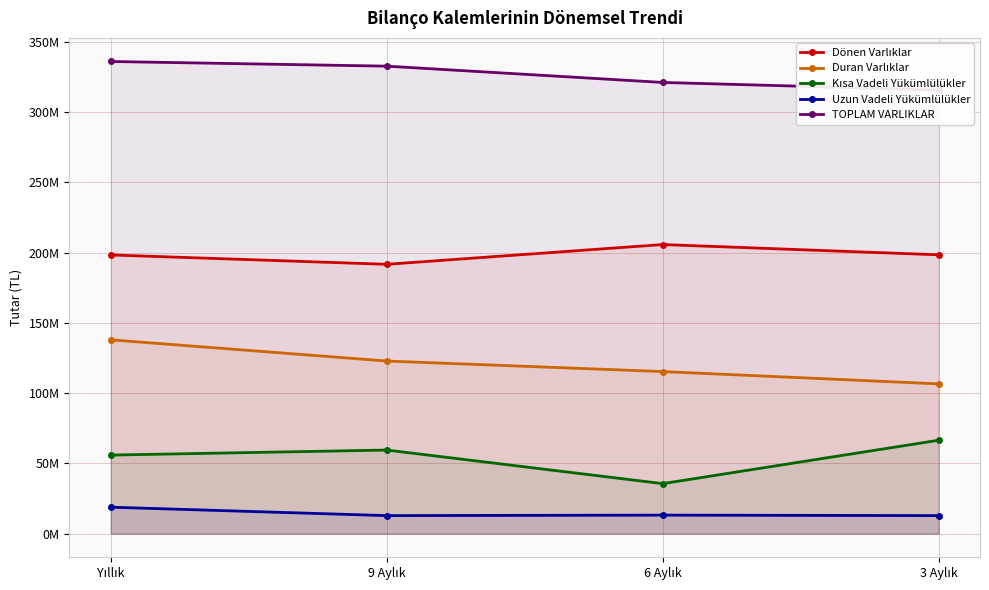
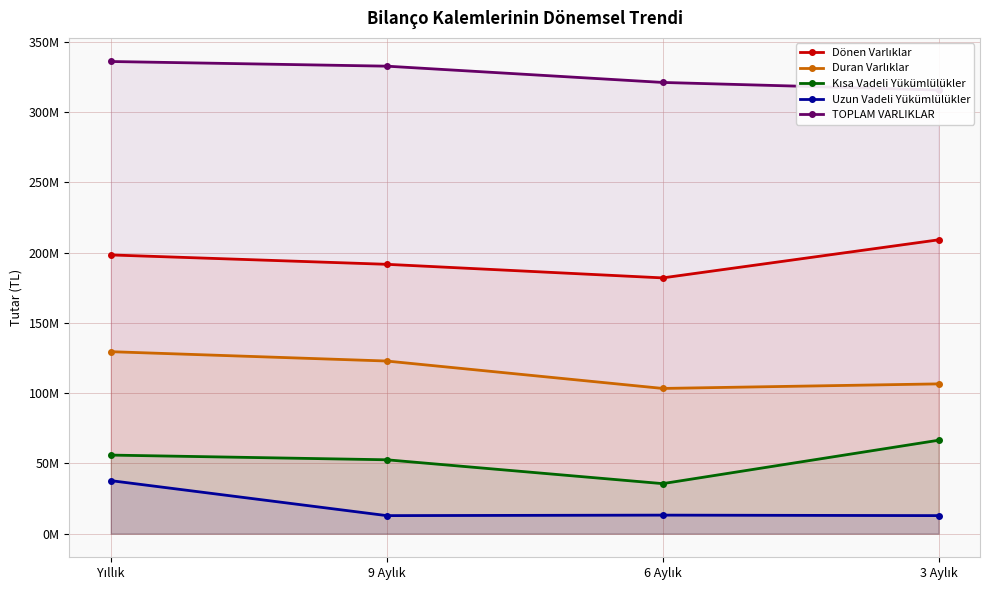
  {
    "Dönen Varlıklar": {
      "Yıllık": 198000000,
      "9 Aylık": 192000000,
-     "6 Aylık": 206000000,
-     "3 Aylık": 198000000
+     "6 Aylık": 182000000,
+     "3 Aylık": 209000000
    },
    "Duran Varlıklar": {
-     "Yıllık": 138000000,
+     "Yıllık": 129000000,
      "9 Aylık": 123000000,
-     "6 Aylık": 115000000,
+     "6 Aylık": 103000000,
      "3 Aylık": 107000000
    },
    "Kısa Vadeli Yükümlülükler": {
      "Yıllık": 56000000,
-     "9 Aylık": 59000000,
+     "9 Aylık": 53000000,
      "6 Aylık": 36000000,
      "3 Aylık": 66000000
    },
    "Uzun Vadeli Yükümlülükler": {
-     "Yıllık": 19000000,
+     "Yıllık": 38000000,
      "9 Aylık": 13000000,
      "6 Aylık": 13000000,
      "3 Aylık": 13000000
    },
    "TOPLAM VARLIKLAR": {
      "Yıllık": 336000000,
      "9 Aylık": 333000000,
      "6 Aylık": 321000000
    }
  }
